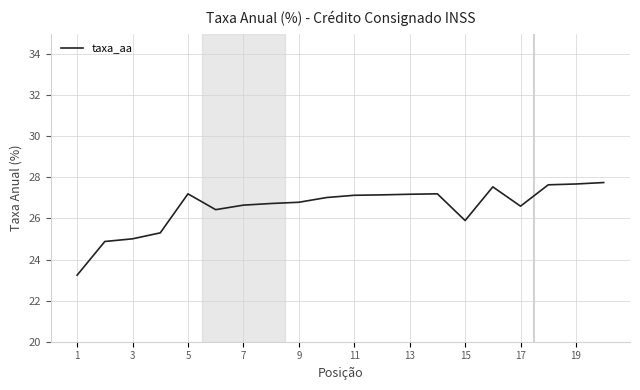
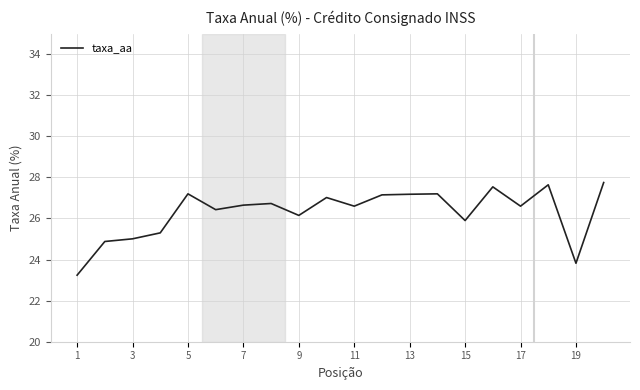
  {
    "1": 23.2,
    "3": 25.0,
    "5": 27.2,
-   "9": 26.8,
-   "11": 27.1,
+   "9": 26.2,
+   "11": 26.6,
    "13": 27.2,
    "15": 25.9,
    "17": 26.6,
-   "19": 27.7
+   "19": 23.8
  }
